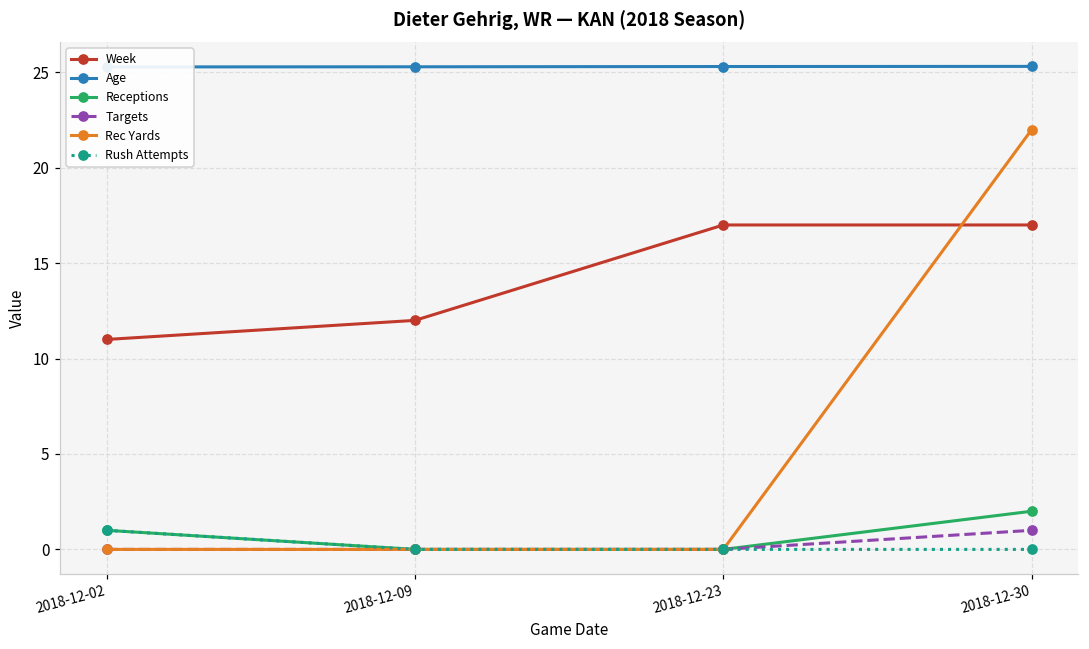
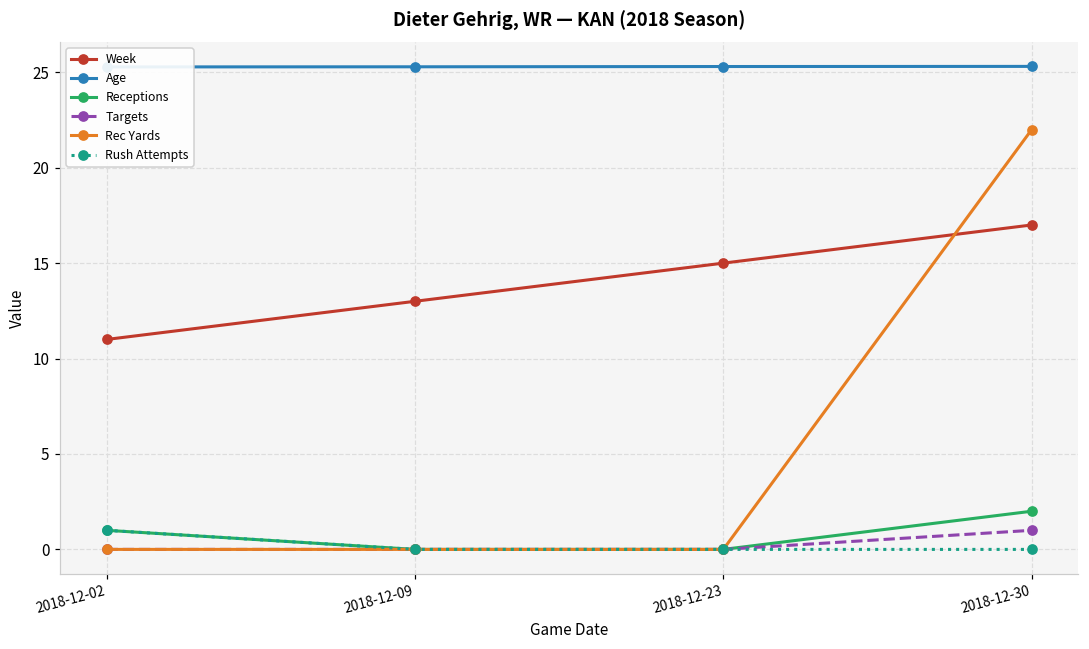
  {
    "Week": {
      "2018-12-02": 11,
-     "2018-12-09": 12,
-     "2018-12-23": 17,
+     "2018-12-09": 13,
+     "2018-12-23": 15,
      "2018-12-30": 17
    },
    "Age": {
      "2018-12-09": 25.3,
      "2018-12-23": 25.3,
      "2018-12-30": 25.3
    },
    "Targets": {
      "2018-12-30": 1
    },
    "Rec Yards": {
      "2018-12-30": 22
    }
  }
